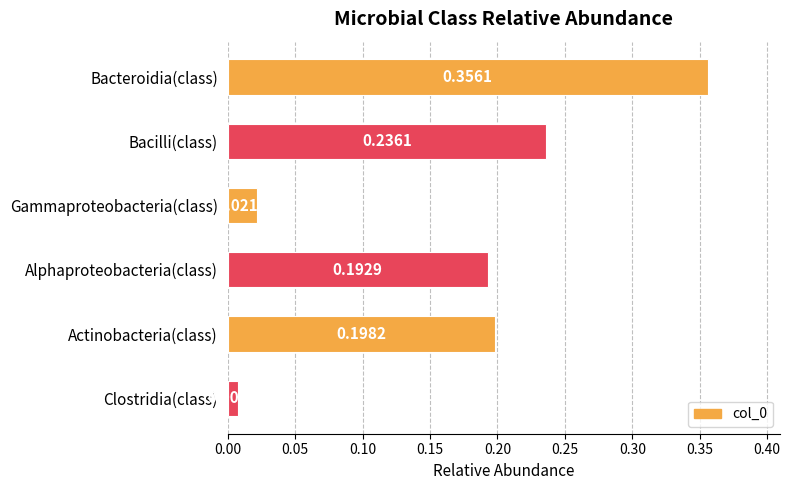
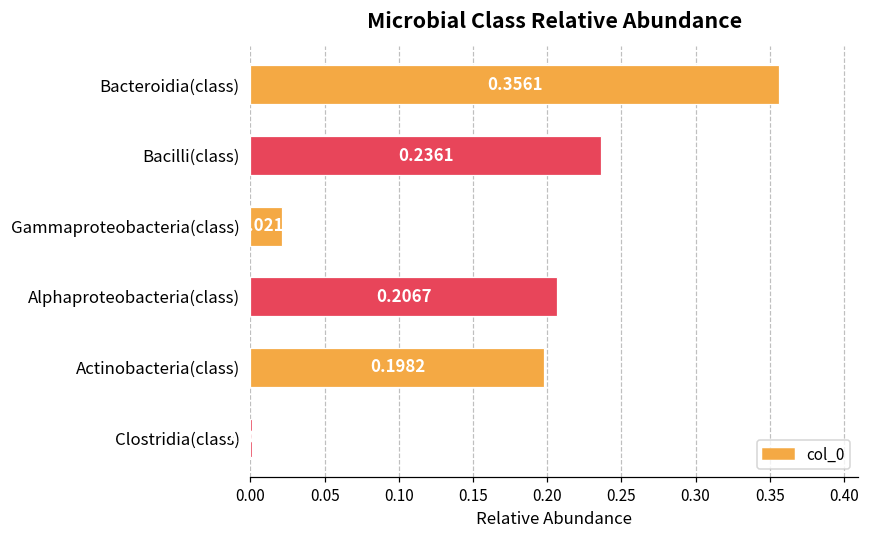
  {
    "Bacteroidia(class)": 0.3561,
    "Bacilli(class)": 0.2361,
-   "Alphaproteobacteria(class)": 0.1929,
+   "Alphaproteobacteria(class)": 0.2067,
    "Actinobacteria(class)": 0.1982,
-   "Clostridia(class)": 0.007
+   "Clostridia(class)": 0.001
  }
